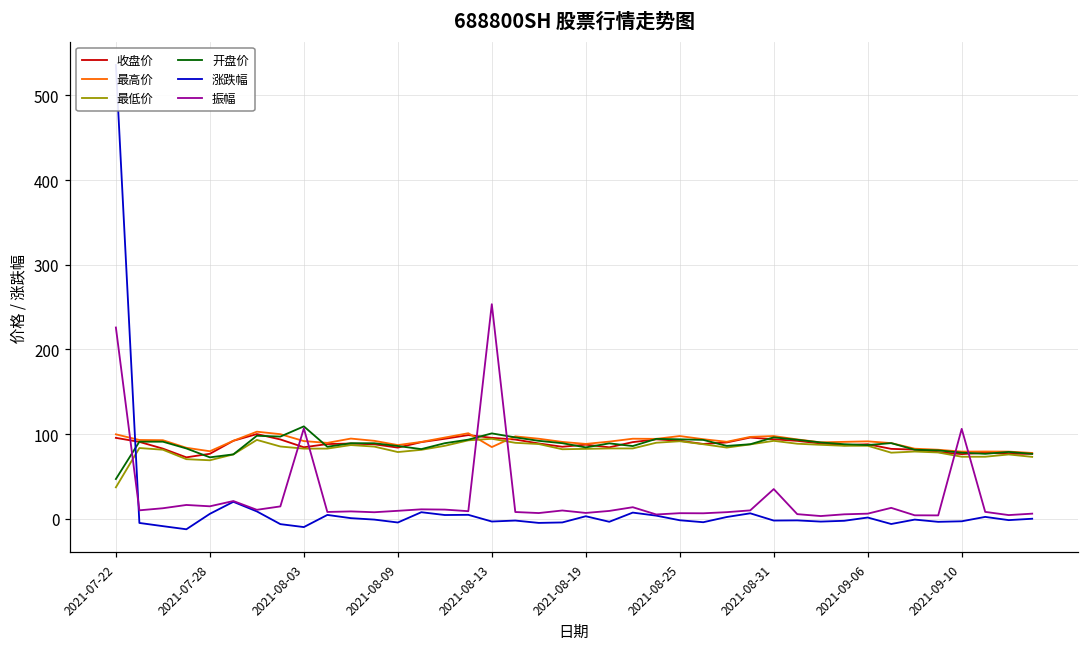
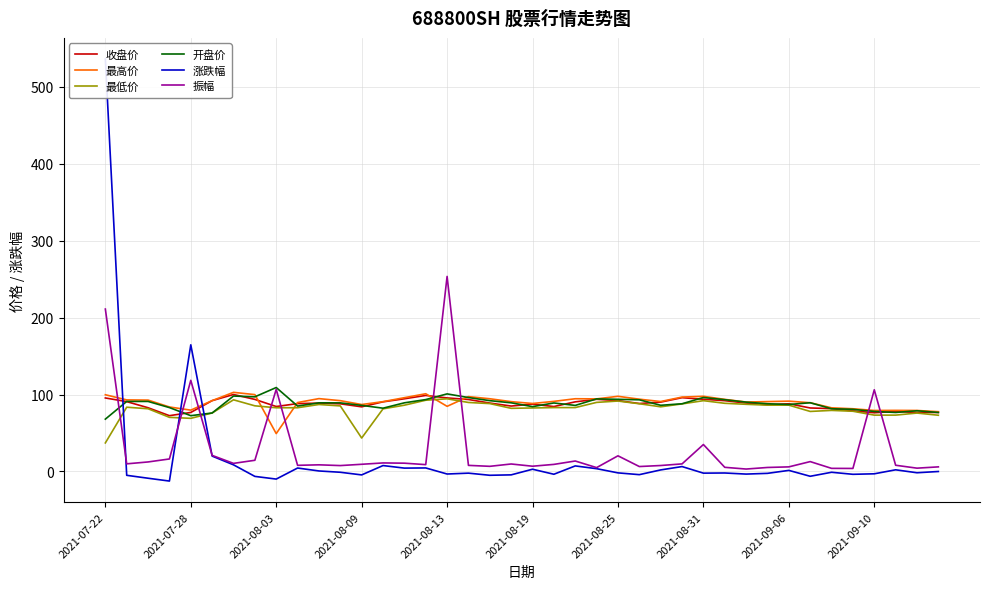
  {
    "收盘价": {
      "2021-07-22": 100
    },
    "最高价": {
      "2021-07-22": 100,
-     "2021-08-03": 90,
+     "2021-08-03": 50,
      "2021-08-13": 80,
      "2021-08-25": 100,
      "2021-09-06": 90
    },
    "最低价": {
      "2021-07-22": 40,
      "2021-07-28": 70,
-     "2021-08-09": 80
+     "2021-08-09": 40
    },
    "开盘价": {
-     "2021-07-22": 50,
+     "2021-07-22": 70,
      "2021-07-28": 70,
      "2021-08-13": 100
    },
    "涨跌幅": {
-     "2021-07-28": 10,
+     "2021-07-28": 160,
      "2021-08-03": -10,
      "2021-08-09": 0,
      "2021-08-13": 0,
      "2021-08-19": 0,
      "2021-08-25": 0,
      "2021-08-31": 0,
      "2021-09-06": 0,
      "2021-09-10": 0
    },
    "振幅": {
-     "2021-07-22": 230,
-     "2021-07-28": 10,
+     "2021-07-22": 210,
+     "2021-07-28": 120,
      "2021-08-09": 10,
      "2021-08-13": 250,
      "2021-08-19": 10,
-     "2021-08-25": 10,
+     "2021-08-25": 20,
      "2021-08-31": 40,
      "2021-09-06": 10,
      "2021-09-10": 110
    }
  }
